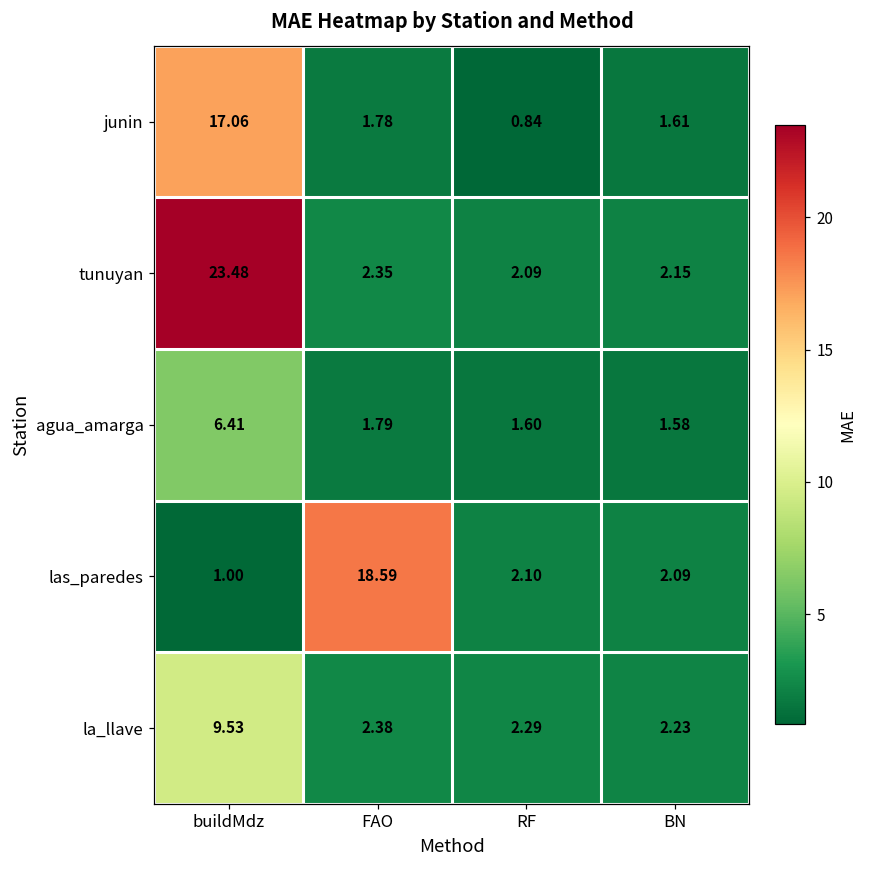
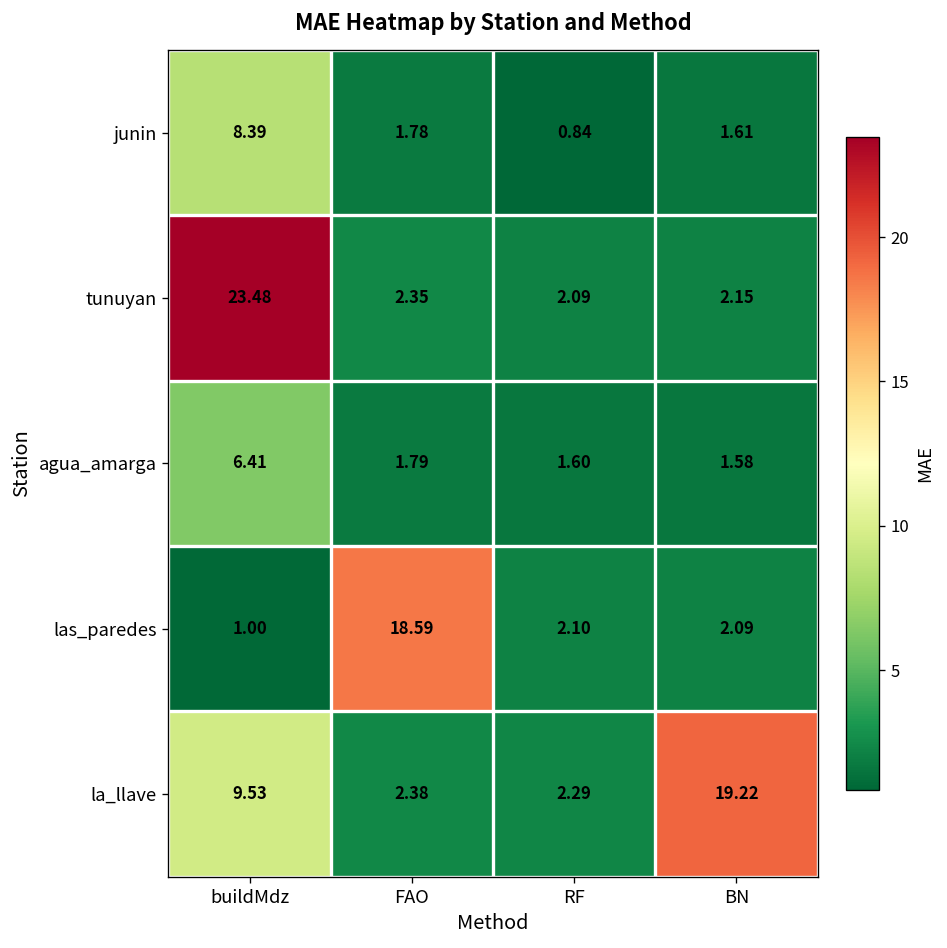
  {
    "junin": {
-     "buildMdz": 17.06,
+     "buildMdz": 8.39,
      "FAO": 1.78,
      "RF": 0.84,
      "BN": 1.61
    },
    "tunuyan": {
      "buildMdz": 23.48,
      "FAO": 2.35,
      "RF": 2.09,
      "BN": 2.15
    },
    "agua_amarga": {
      "buildMdz": 6.41,
      "FAO": 1.79,
      "RF": 1.60,
      "BN": 1.58
    },
    "las_paredes": {
      "buildMdz": 1.00,
      "FAO": 18.59,
      "RF": 2.10,
      "BN": 2.09
    },
    "la_llave": {
      "buildMdz": 9.53,
      "FAO": 2.38,
      "RF": 2.29,
-     "BN": 2.23
+     "BN": 19.22
    }
  }
